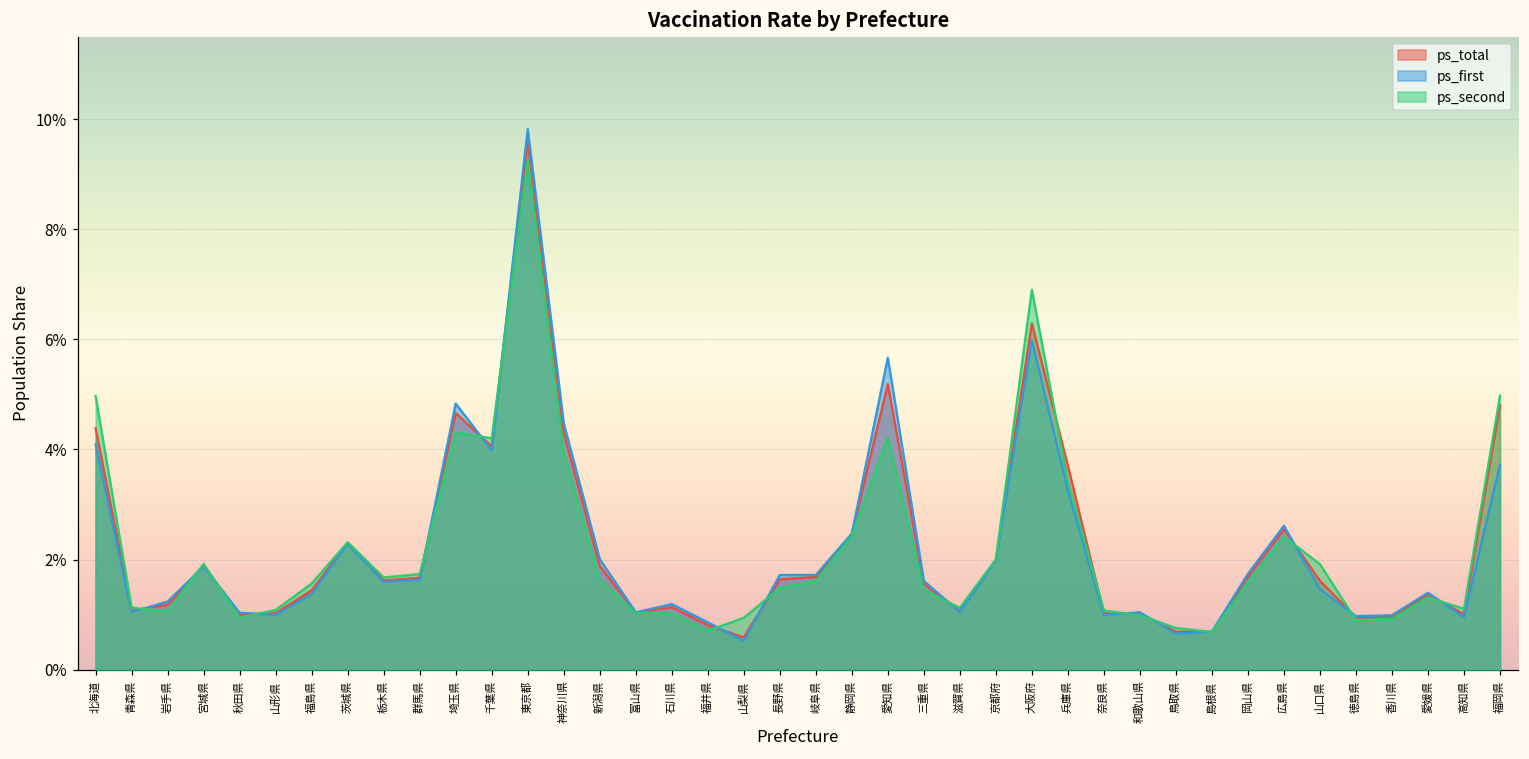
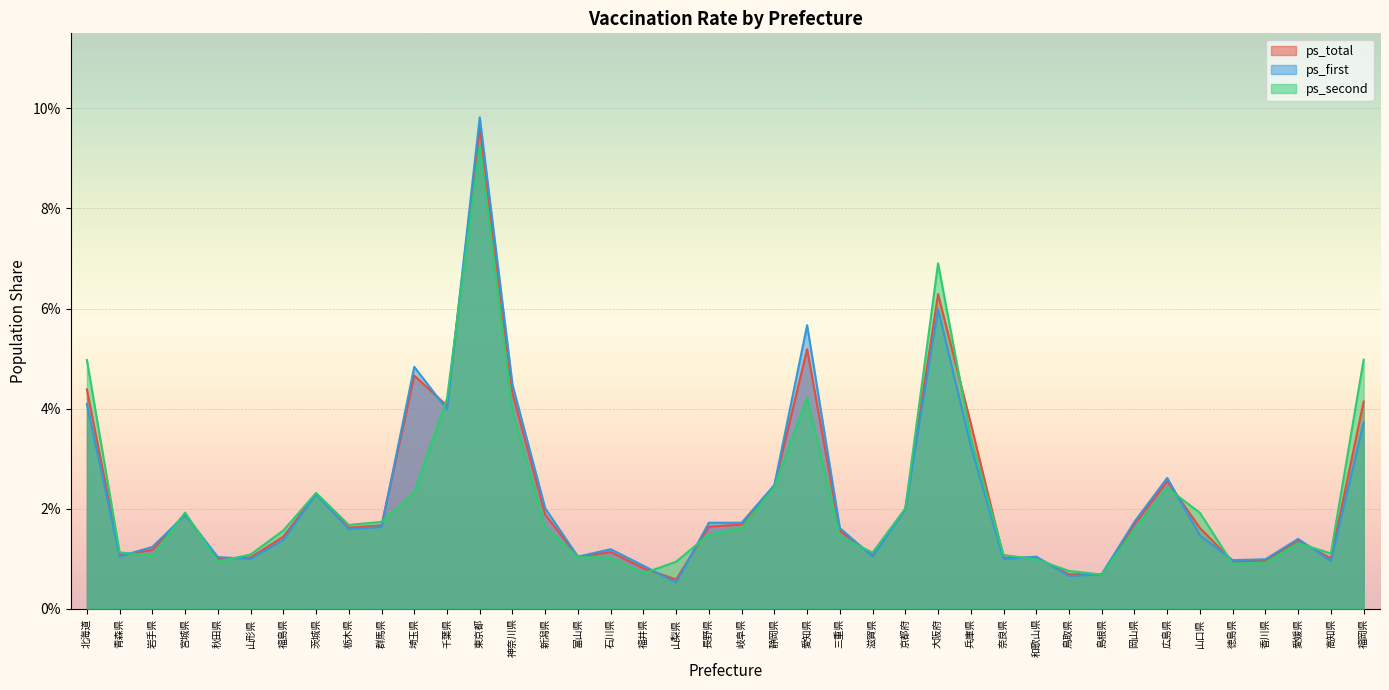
  {
    "ps_total": {
      "北海道": "4.4%",
      "岩手県": "1.2%",
      "福島県": "1.4%",
      "埼玉県": "4.7%",
      "千葉県": "4.1%",
      "東京都": "9.6%",
      "神奈川県": "4.3%",
      "新潟県": "1.9%",
      "石川県": "1.1%",
      "福井県": "0.8%",
      "山梨県": "0.6%",
      "長野県": "1.6%",
      "愛知県": "5.2%",
      "三重県": "1.6%",
      "大阪府": "6.3%",
      "兵庫県": "3.7%",
      "広島県": "2.5%",
      "山口県": "1.6%",
-     "福岡県": "4.8%"
+     "福岡県": "4.1%"
    },
    "ps_first": {
      "北海道": "4.1%",
      "岩手県": "1.2%",
      "福島県": "1.4%",
      "埼玉県": "4.8%",
      "千葉県": "4.0%",
      "東京都": "9.8%",
      "神奈川県": "4.5%",
      "新潟県": "2.0%",
      "石川県": "1.2%",
      "福井県": "0.9%",
      "山梨県": "0.5%",
      "長野県": "1.7%",
      "愛知県": "5.7%",
      "三重県": "1.6%",
      "大阪府": "6.0%",
      "兵庫県": "3.3%",
      "広島県": "2.6%",
      "山口県": "1.5%",
      "福岡県": "3.7%"
    },
    "ps_second": {
      "北海道": "5.0%",
      "青森県": "1.1%",
      "岩手県": "1.1%",
      "秋田県": "0.9%",
      "山形県": "1.1%",
      "福島県": "1.6%",
      "栃木県": "1.7%",
      "群馬県": "1.7%",
-     "埼玉県": "4.3%",
+     "埼玉県": "2.3%",
      "千葉県": "4.2%",
      "東京都": "9.2%",
      "神奈川県": "4.0%",
      "新潟県": "1.6%",
      "石川県": "1.0%",
      "福井県": "0.7%",
      "山梨県": "0.9%",
      "長野県": "1.5%",
      "岐阜県": "1.6%",
      "愛知県": "4.2%",
      "三重県": "1.4%",
      "滋賀県": "1.1%",
      "大阪府": "6.9%",
      "兵庫県": "3.4%",
      "奈良県": "1.1%",
      "鳥取県": "0.8%",
      "岡山県": "1.6%",
      "広島県": "2.4%",
      "山口県": "1.9%",
      "愛媛県": "1.3%",
      "高知県": "1.1%",
      "福岡県": "5.0%"
    }
  }
